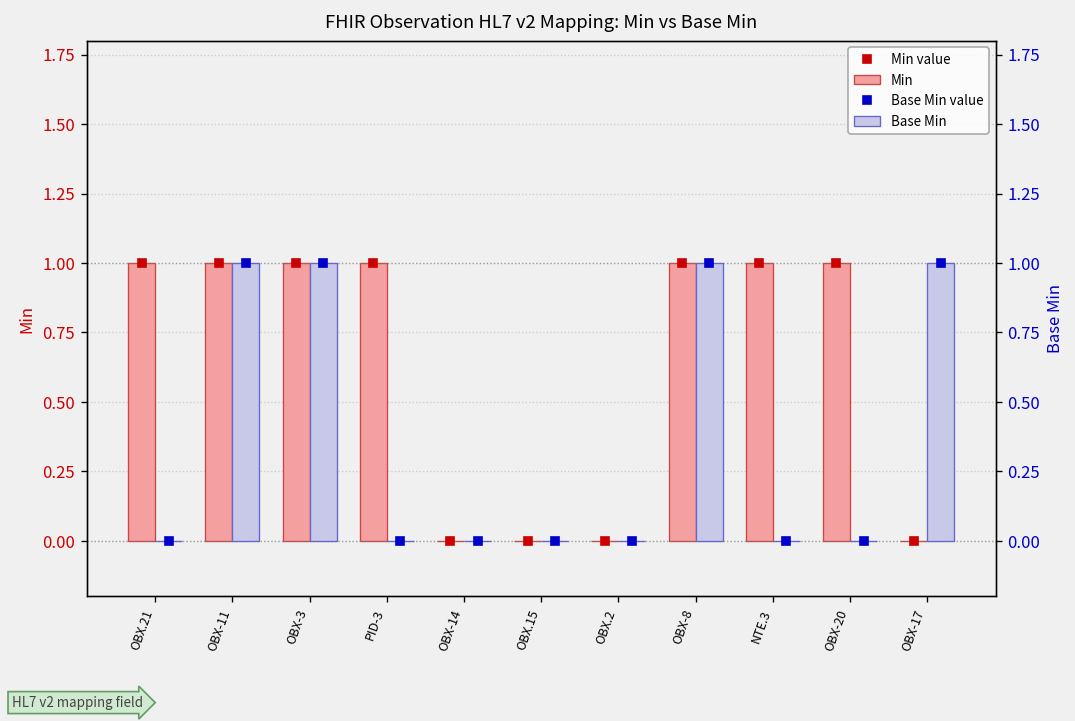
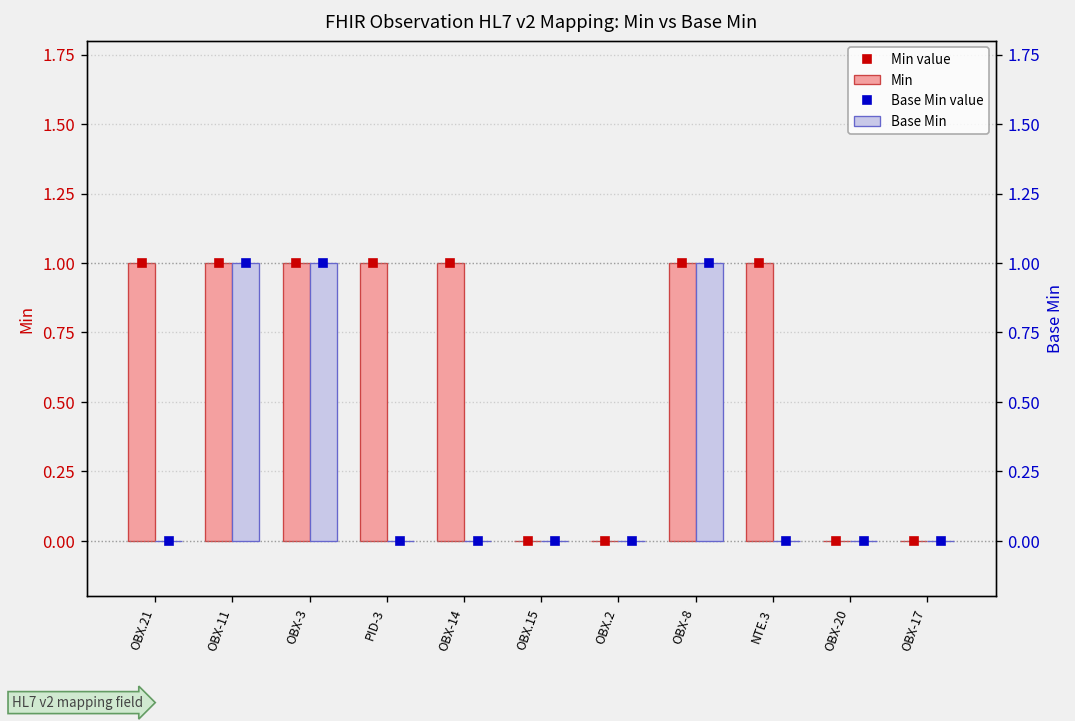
  {
    "Min": {
      "OBX.21": 1,
      "OBX-11": 1,
      "OBX-3": 1,
      "PID-3": 1,
-     "OBX-14": 0,
+     "OBX-14": 1,
      "OBX.15": 0,
      "OBX.2": 0,
      "OBX-8": 1,
      "NTE.3": 1,
-     "OBX-20": 1,
+     "OBX-20": 0,
      "OBX-17": 0
    },
    "Base Min": {
      "OBX.21": 0,
      "OBX-11": 1,
      "OBX-3": 1,
      "PID-3": 0,
      "OBX-14": 0,
      "OBX.15": 0,
      "OBX.2": 0,
      "OBX-8": 1,
      "NTE.3": 0,
      "OBX-20": 0,
-     "OBX-17": 1
+     "OBX-17": 0
    }
  }
